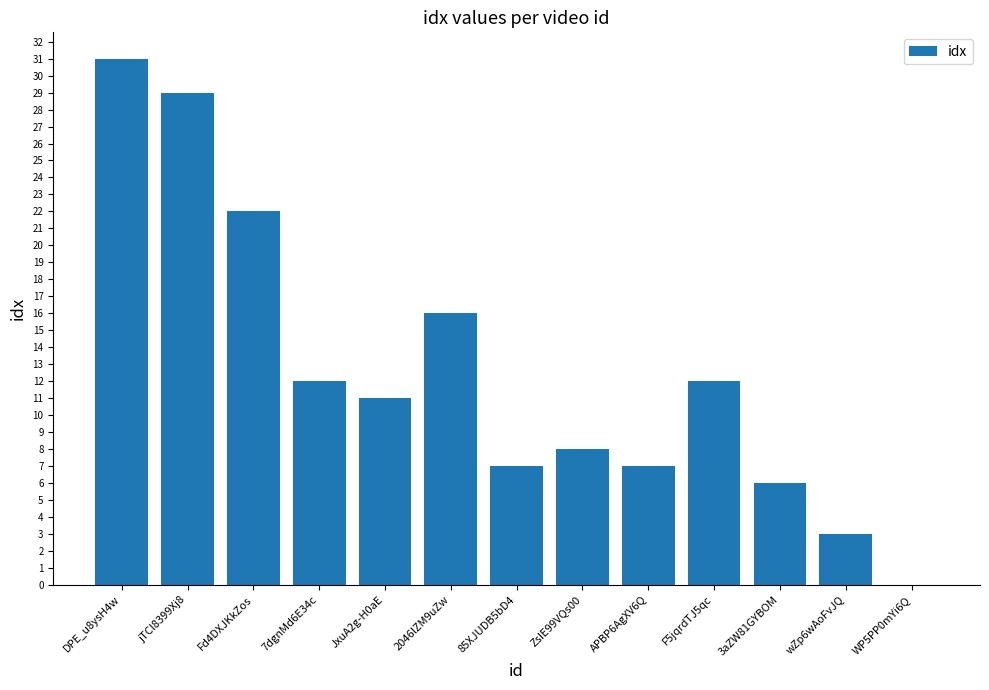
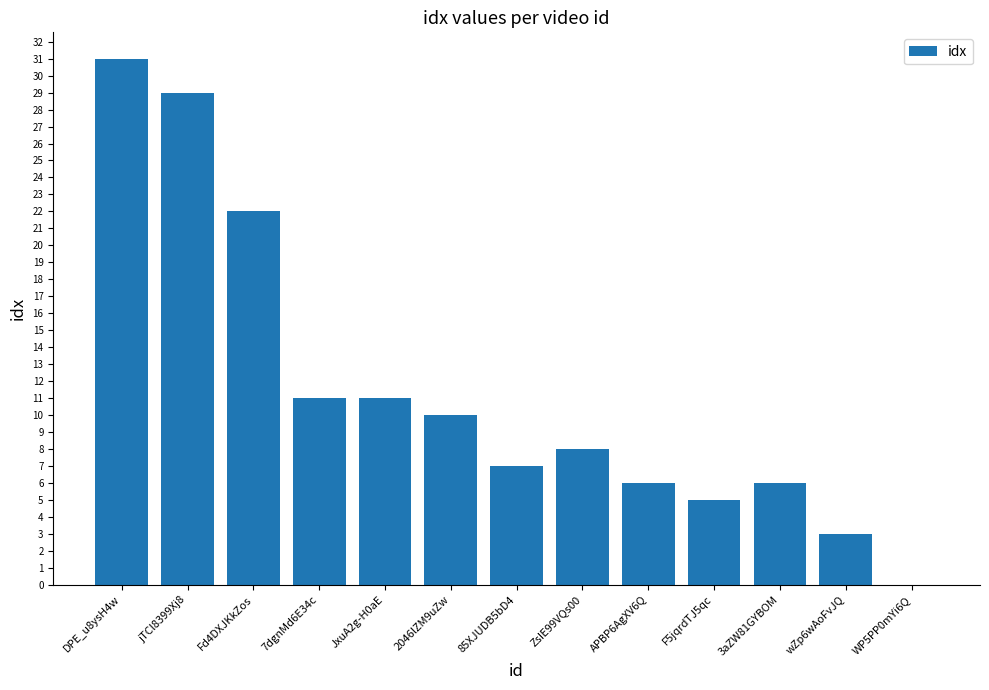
  {
    "DPE_u8ysH4w": 31,
    "jTCl8399Xj8": 29,
    "Fd4DXJKkZos": 22,
-   "7dgnMd6E34c": 12,
+   "7dgnMd6E34c": 11,
    "JxuA2g-H0aE": 11,
-   "2046lZM9uZw": 16,
+   "2046lZM9uZw": 10,
    "85XJUDB5bD4": 7,
    "ZsIE99VQs00": 8,
-   "APBP6AgXV6Q": 7,
-   "F5jqrdTJ5qc": 12,
+   "APBP6AgXV6Q": 6,
+   "F5jqrdTJ5qc": 5,
    "3aZW81GYBOM": 6,
    "wZp6wAoFvJQ": 3,
    "WP5PP0mYi6Q": 0
  }
